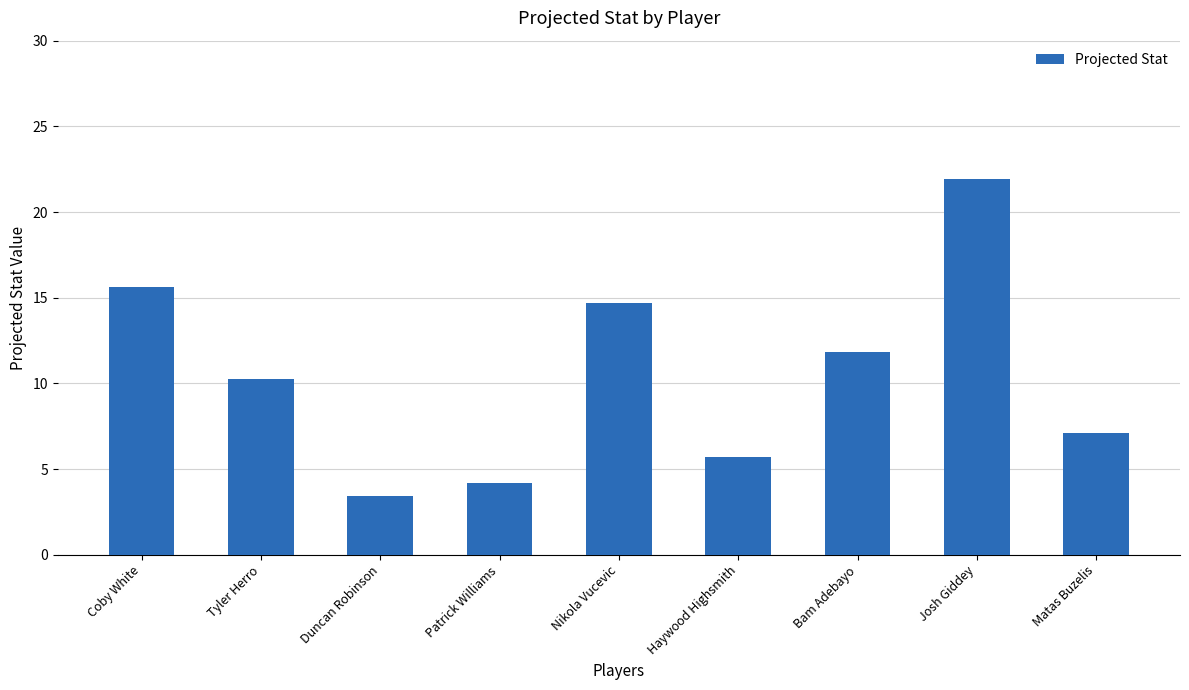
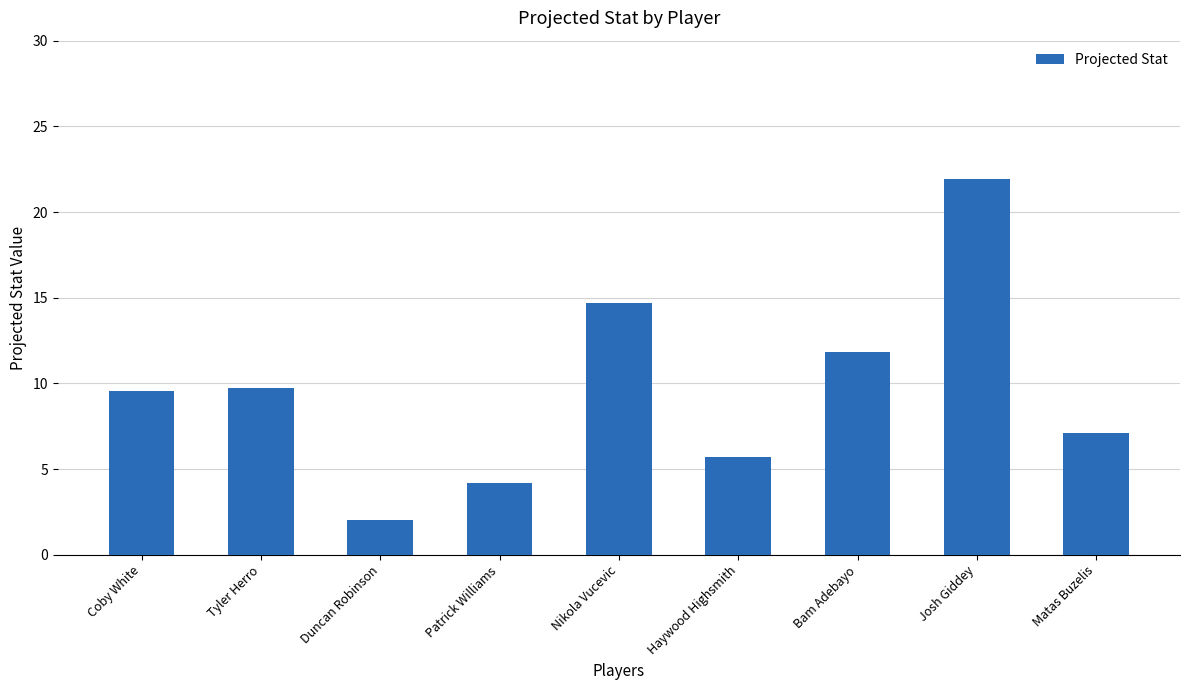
  {
-   "Coby White": 15.6,
-   "Tyler Herro": 10.3,
-   "Duncan Robinson": 3.4,
+   "Coby White": 9.6,
+   "Tyler Herro": 9.7,
+   "Duncan Robinson": 2.0,
    "Patrick Williams": 4.2,
    "Nikola Vucevic": 14.7,
    "Haywood Highsmith": 5.7,
    "Bam Adebayo": 11.8,
    "Josh Giddey": 21.9,
    "Matas Buzelis": 7.1
  }
